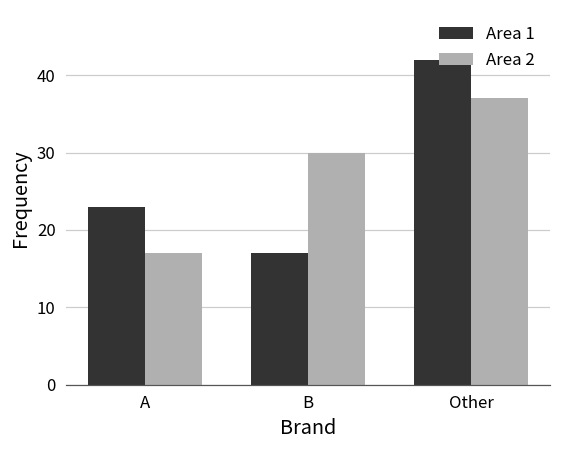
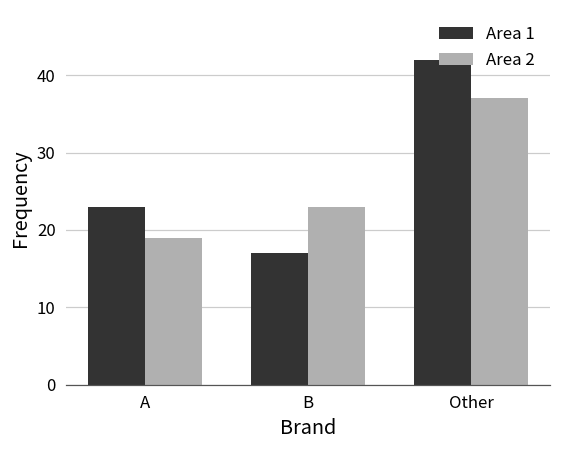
  {
    "Area 1": {
      "A": 23,
      "B": 17,
      "Other": 42
    },
    "Area 2": {
-     "A": 17,
-     "B": 30,
+     "A": 19,
+     "B": 23,
      "Other": 37
    }
  }
